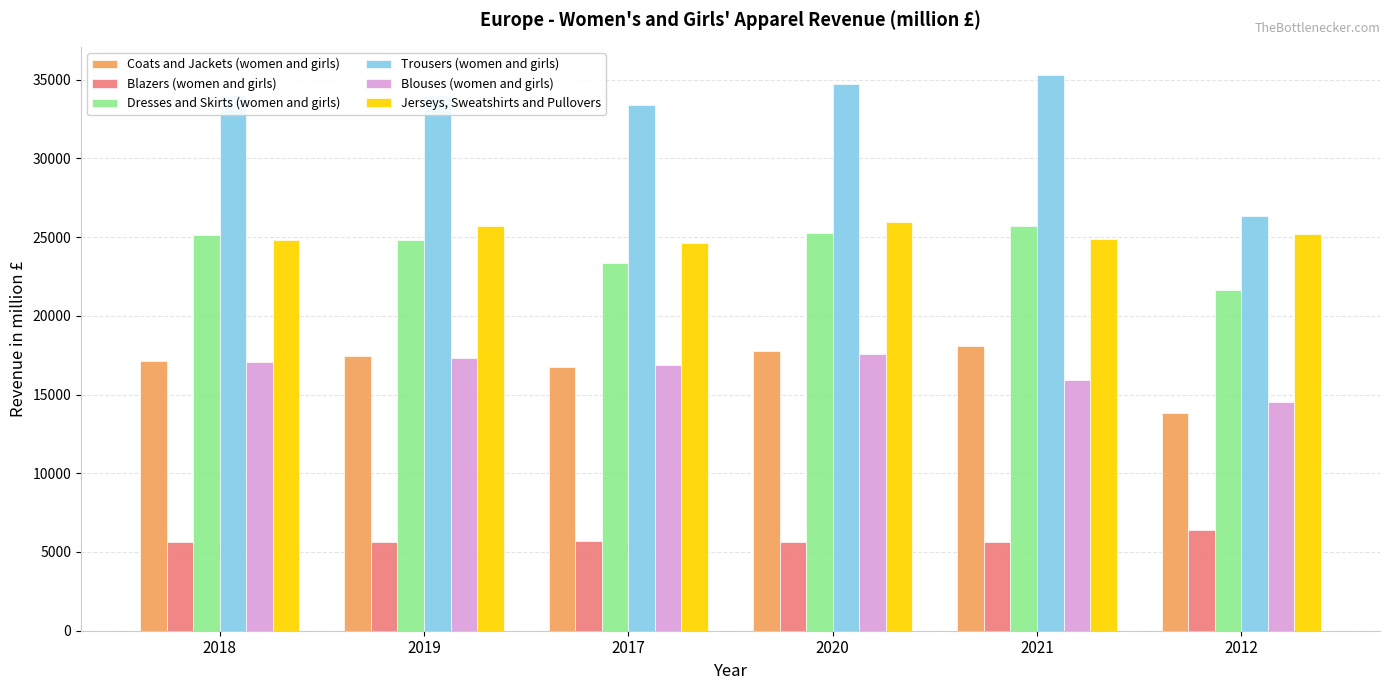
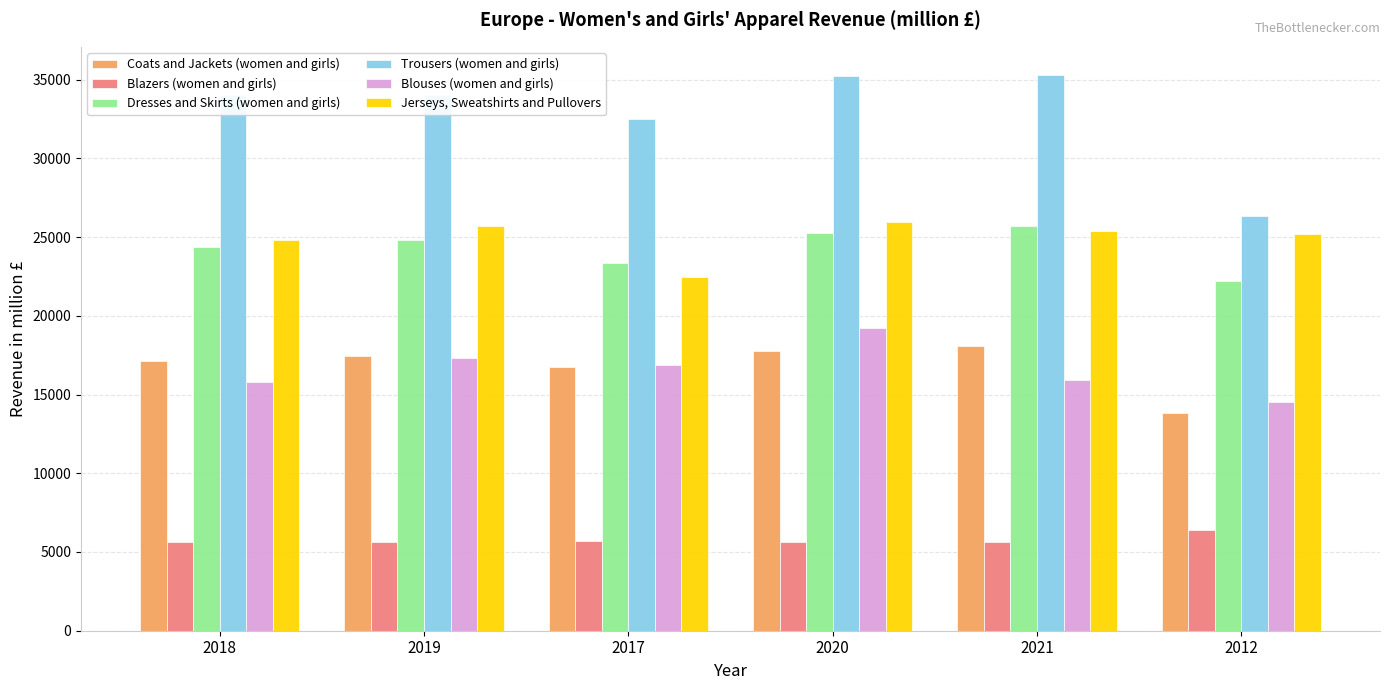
  {
    "Dresses and Skirts (women and girls)": {
-     "2018": 25100,
+     "2018": 24300,
      "2019": 24800,
      "2017": 23300,
      "2020": 25300,
      "2021": 25700,
-     "2012": 21700
+     "2012": 22200
    },
    "Trousers (women and girls)": {
-     "2017": 33400,
-     "2020": 34700,
+     "2017": 32500,
+     "2020": 35200,
      "2021": 35300,
      "2012": 26300
    },
    "Blouses (women and girls)": {
-     "2018": 17100,
+     "2018": 15800,
      "2019": 17300,
      "2017": 16900,
-     "2020": 17600,
+     "2020": 19200,
      "2021": 15900,
      "2012": 14500
    },
    "Jerseys, Sweatshirts and Pullovers": {
      "2018": 24800,
      "2019": 25700,
-     "2017": 24600,
+     "2017": 22500,
      "2020": 25900,
-     "2021": 24900,
+     "2021": 25400,
      "2012": 25200
    }
  }
